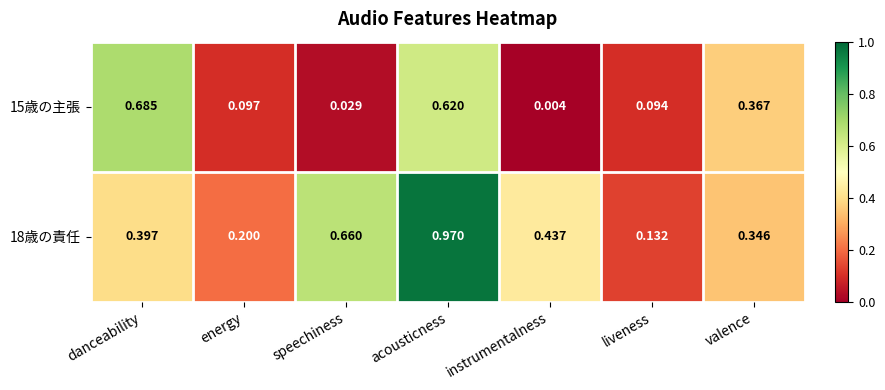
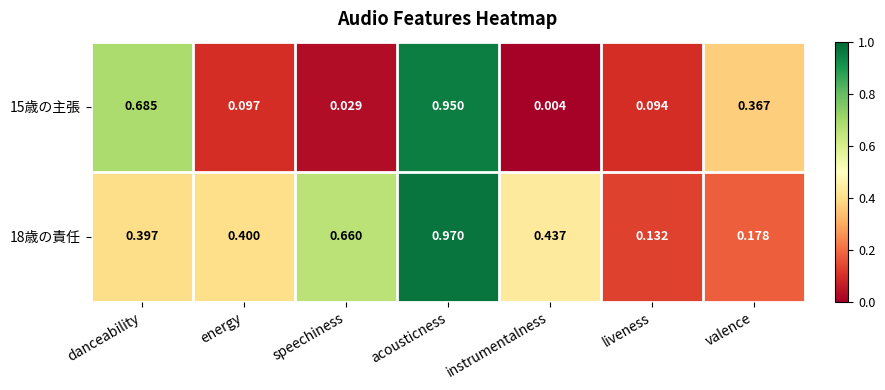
  {
    "15歳の主張": {
      "danceability": 0.685,
      "energy": 0.097,
      "speechiness": 0.029,
-     "acousticness": 0.620,
+     "acousticness": 0.950,
      "instrumentalness": 0.004,
      "liveness": 0.094,
      "valence": 0.367
    },
    "18歳の責任": {
      "danceability": 0.397,
-     "energy": 0.200,
+     "energy": 0.400,
      "speechiness": 0.660,
      "acousticness": 0.970,
      "instrumentalness": 0.437,
      "liveness": 0.132,
-     "valence": 0.346
+     "valence": 0.178
    }
  }
